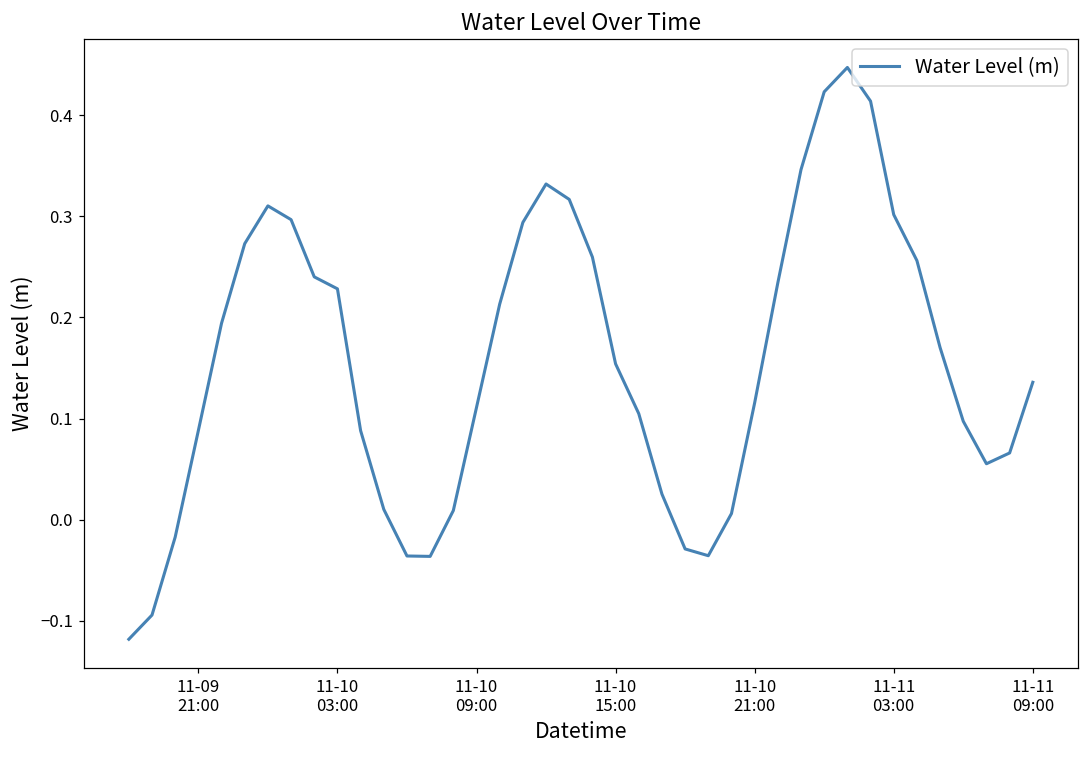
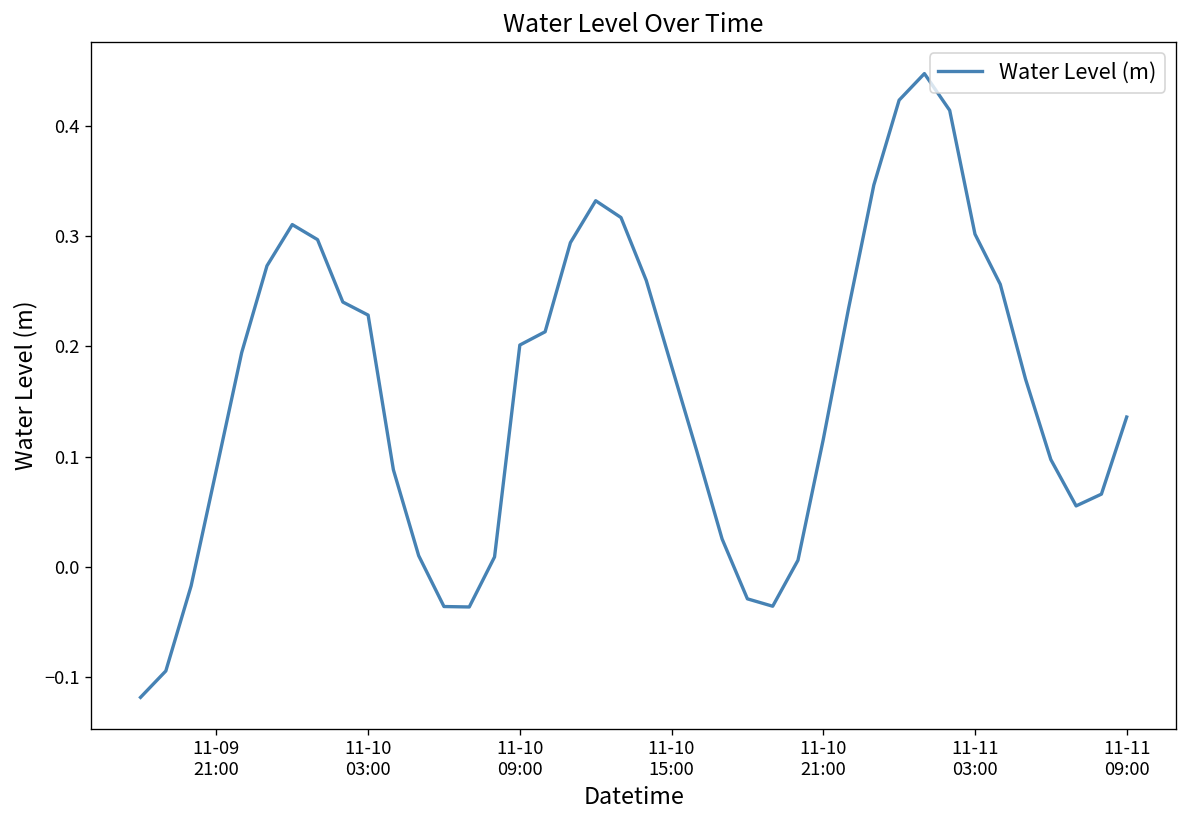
  {
    "11-09 21:00": 0.09,
    "11-10 03:00": 0.23,
-   "11-10 09:00": 0.11,
-   "11-10 15:00": 0.15,
+   "11-10 09:00": 0.20,
+   "11-10 15:00": 0.18,
    "11-10 21:00": 0.12,
    "11-11 03:00": 0.30,
    "11-11 09:00": 0.14
  }
